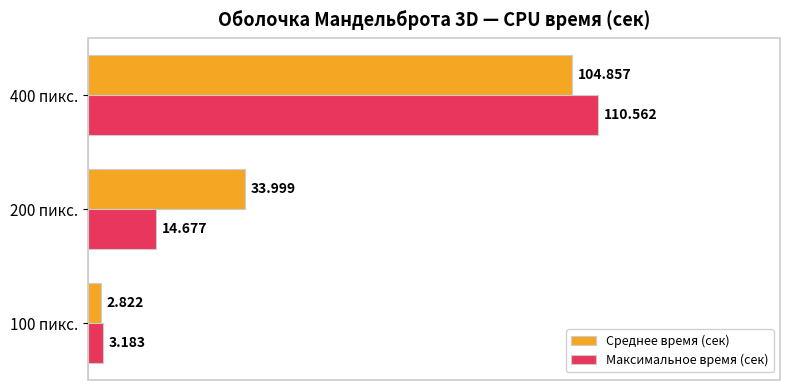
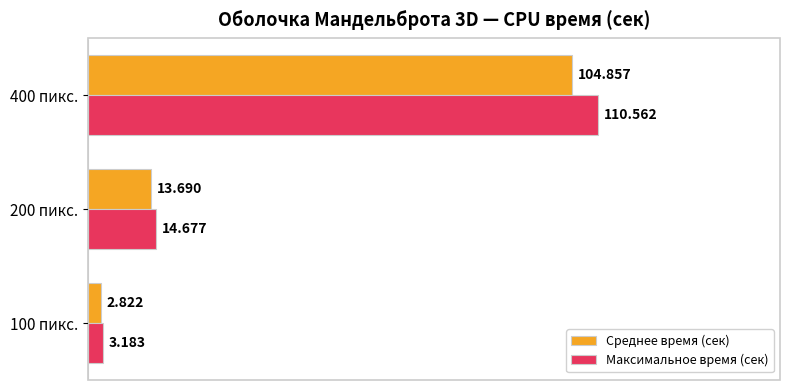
  {
    "Среднее время (сек)": {
      "400 пикс.": 104.857,
-     "200 пикс.": 33.999,
+     "200 пикс.": 13.690,
      "100 пикс.": 2.822
    },
    "Максимальное время (сек)": {
      "400 пикс.": 110.562,
      "200 пикс.": 14.677,
      "100 пикс.": 3.183
    }
  }
